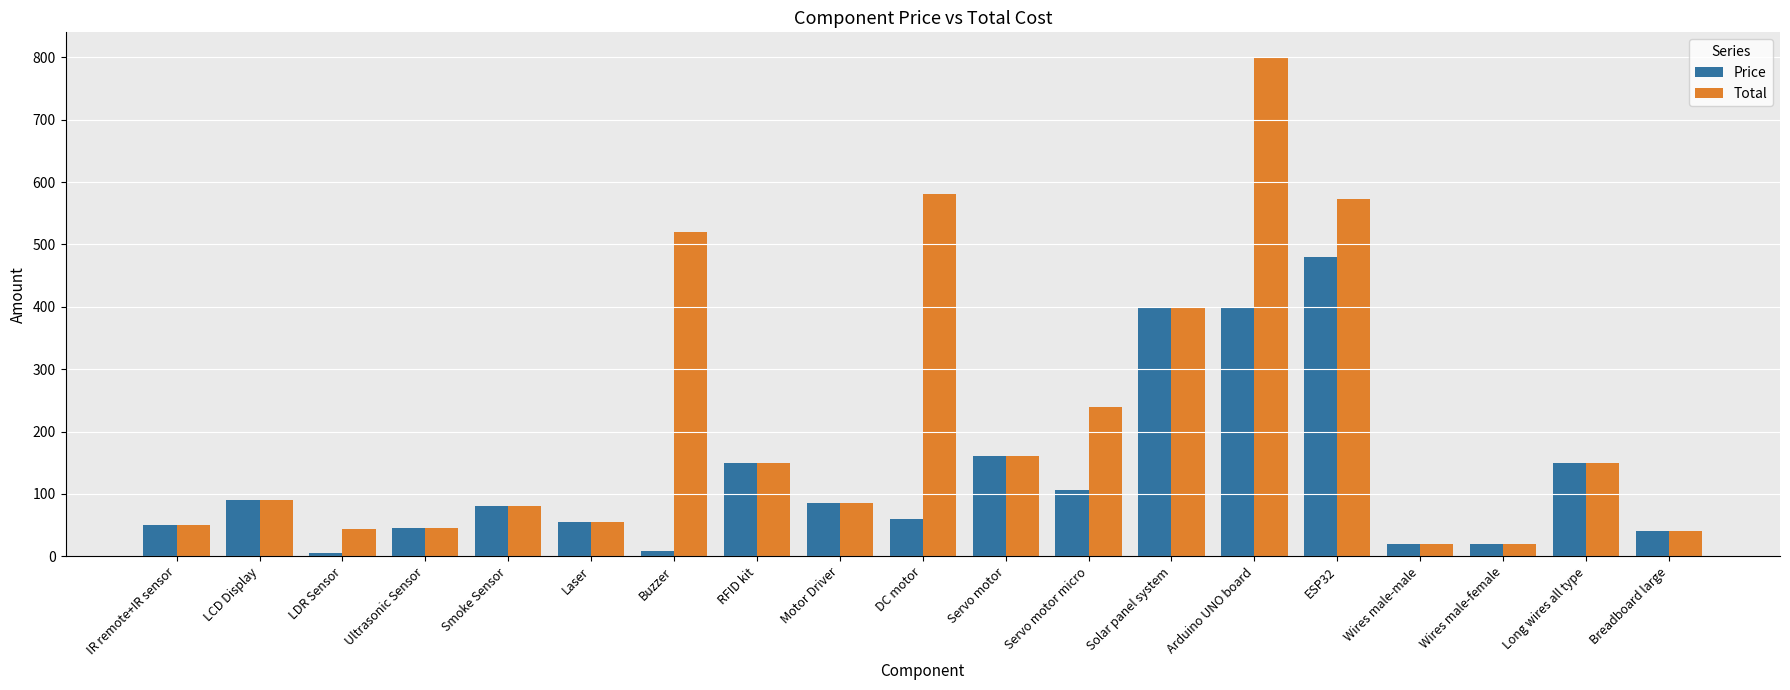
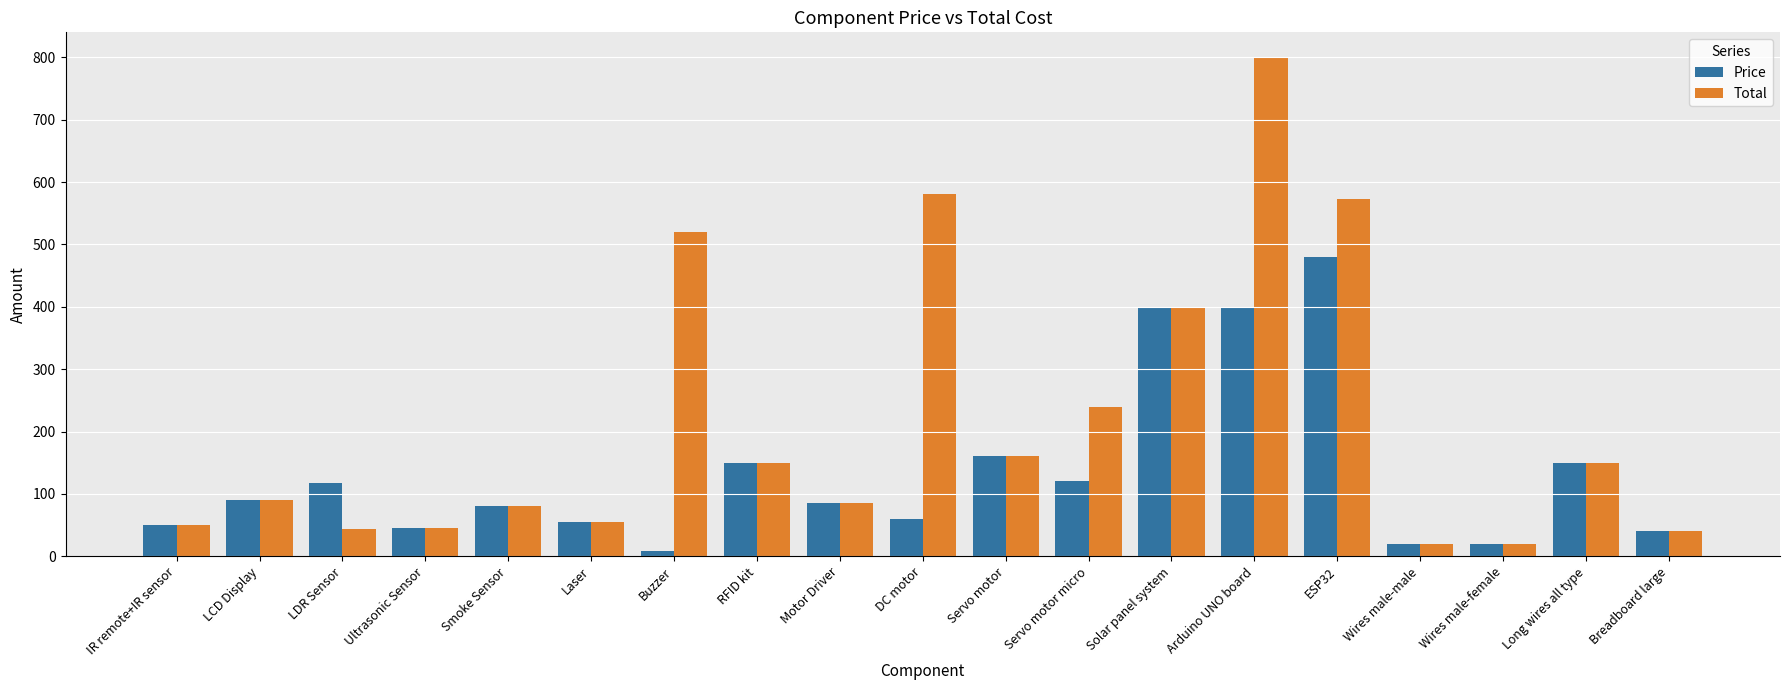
  {
    "Price": {
      "IR remote+IR sensor": 50,
      "LCD Display": 90,
-     "LDR Sensor": 10,
+     "LDR Sensor": 120,
      "Ultrasonic Sensor": 50,
      "Smoke Sensor": 80,
      "Laser": 60,
      "Buzzer": 10,
      "RFID kit": 150,
      "Motor Driver": 90,
      "DC motor": 60,
      "Servo motor": 160,
-     "Servo motor micro": 110,
+     "Servo motor micro": 120,
      "Solar panel system": 400,
      "Arduino UNO board": 400,
      "ESP32": 480,
      "Wires male-male": 20,
      "Wires male-female": 20,
      "Long wires all type": 150,
      "Breadboard large": 40
    },
    "Total": {
      "IR remote+IR sensor": 50,
      "LCD Display": 90,
      "LDR Sensor": 40,
      "Ultrasonic Sensor": 50,
      "Smoke Sensor": 80,
      "Laser": 60,
      "Buzzer": 520,
      "RFID kit": 150,
      "Motor Driver": 90,
      "DC motor": 580,
      "Servo motor": 160,
      "Servo motor micro": 240,
      "Solar panel system": 400,
      "Arduino UNO board": 800,
      "ESP32": 570,
      "Wires male-male": 20,
      "Wires male-female": 20,
      "Long wires all type": 150,
      "Breadboard large": 40
    }
  }
